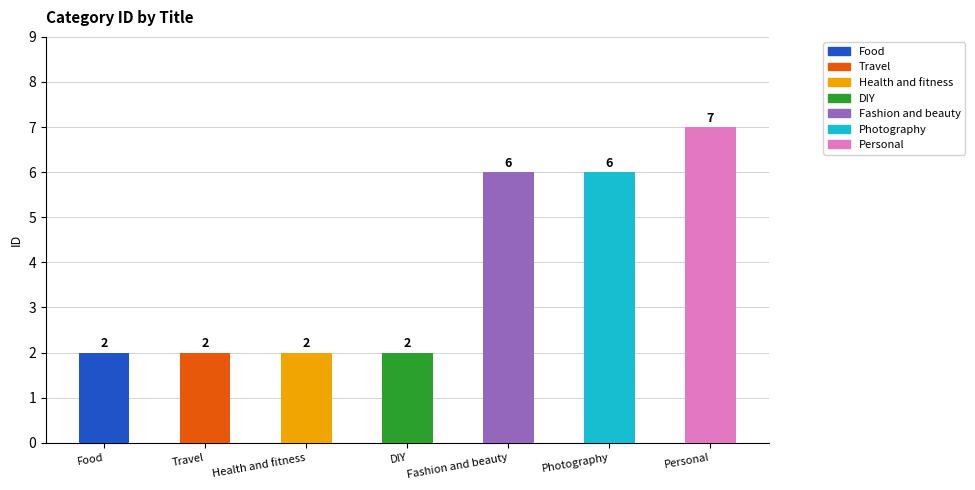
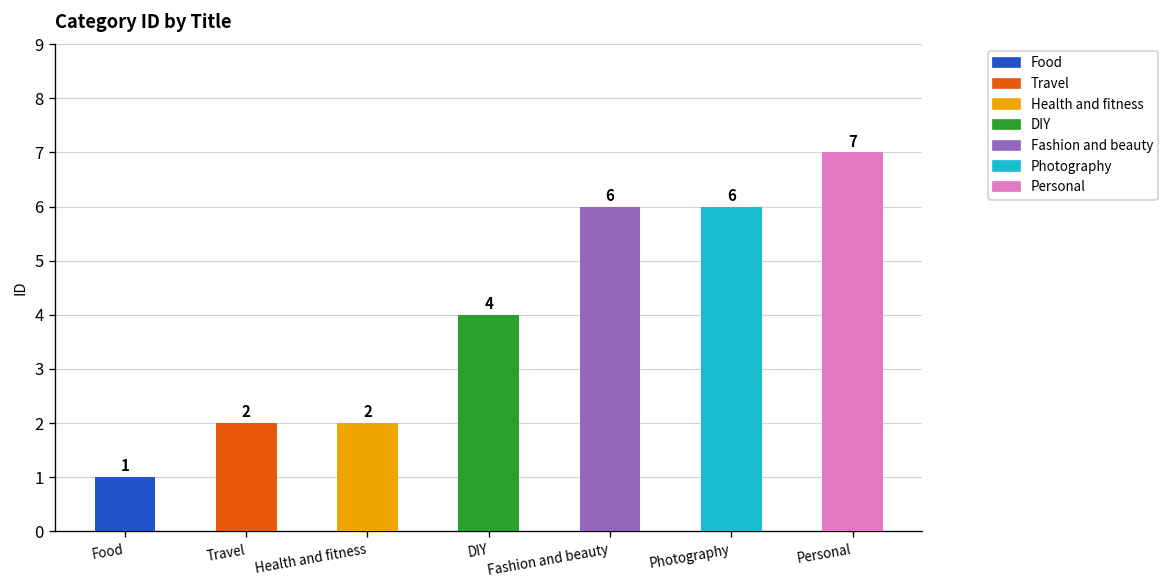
  {
-   "Food": 2,
+   "Food": 1,
    "Travel": 2,
    "Health and fitness": 2,
-   "DIY": 2,
+   "DIY": 4,
    "Fashion and beauty": 6,
    "Photography": 6,
    "Personal": 7
  }
